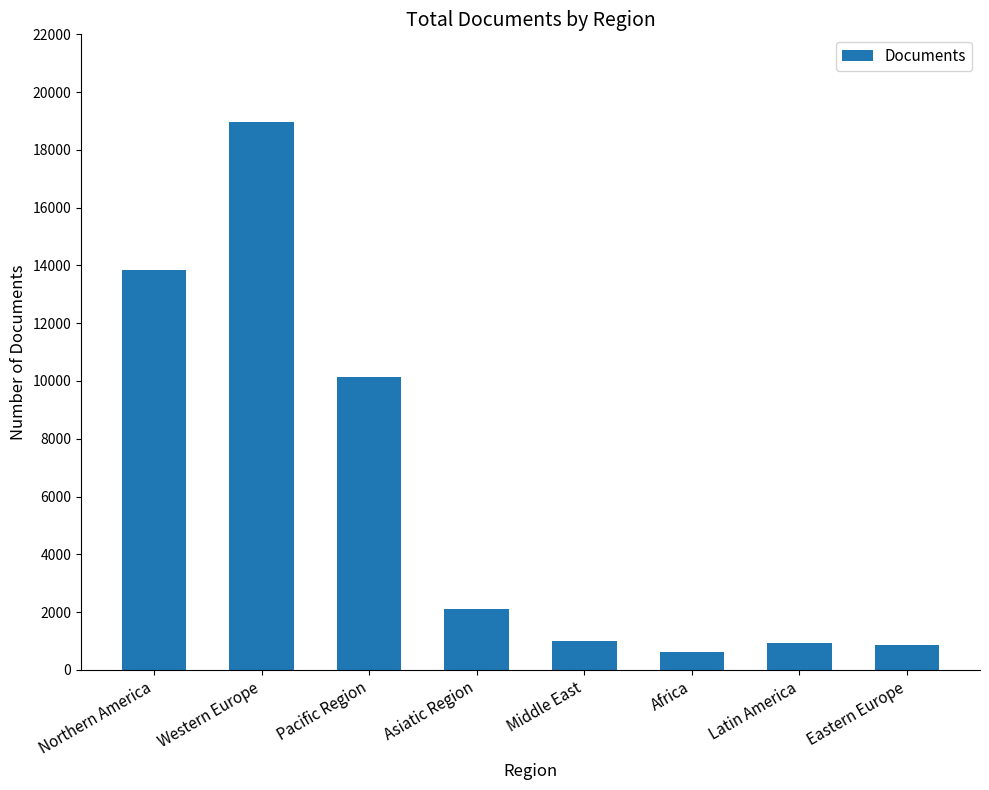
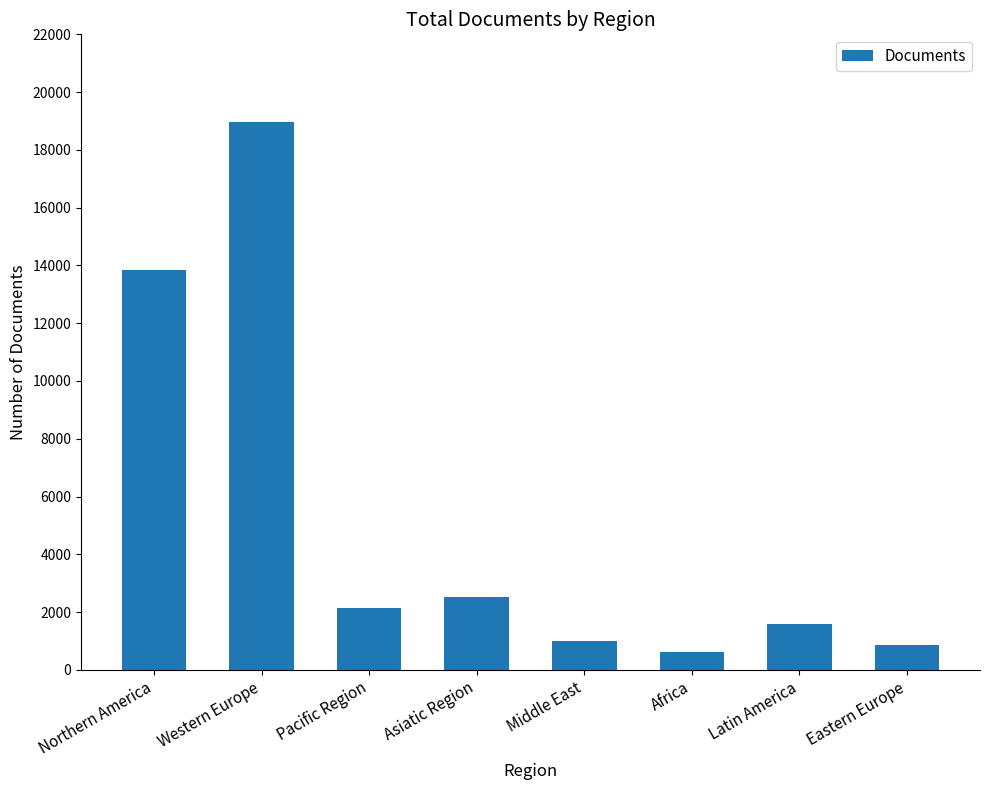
  {
    "Northern America": 13800,
    "Western Europe": 19000,
-   "Pacific Region": 10100,
-   "Asiatic Region": 2100,
+   "Pacific Region": 2100,
+   "Asiatic Region": 2500,
    "Middle East": 1000,
    "Africa": 600,
-   "Latin America": 900,
+   "Latin America": 1600,
    "Eastern Europe": 800
  }
